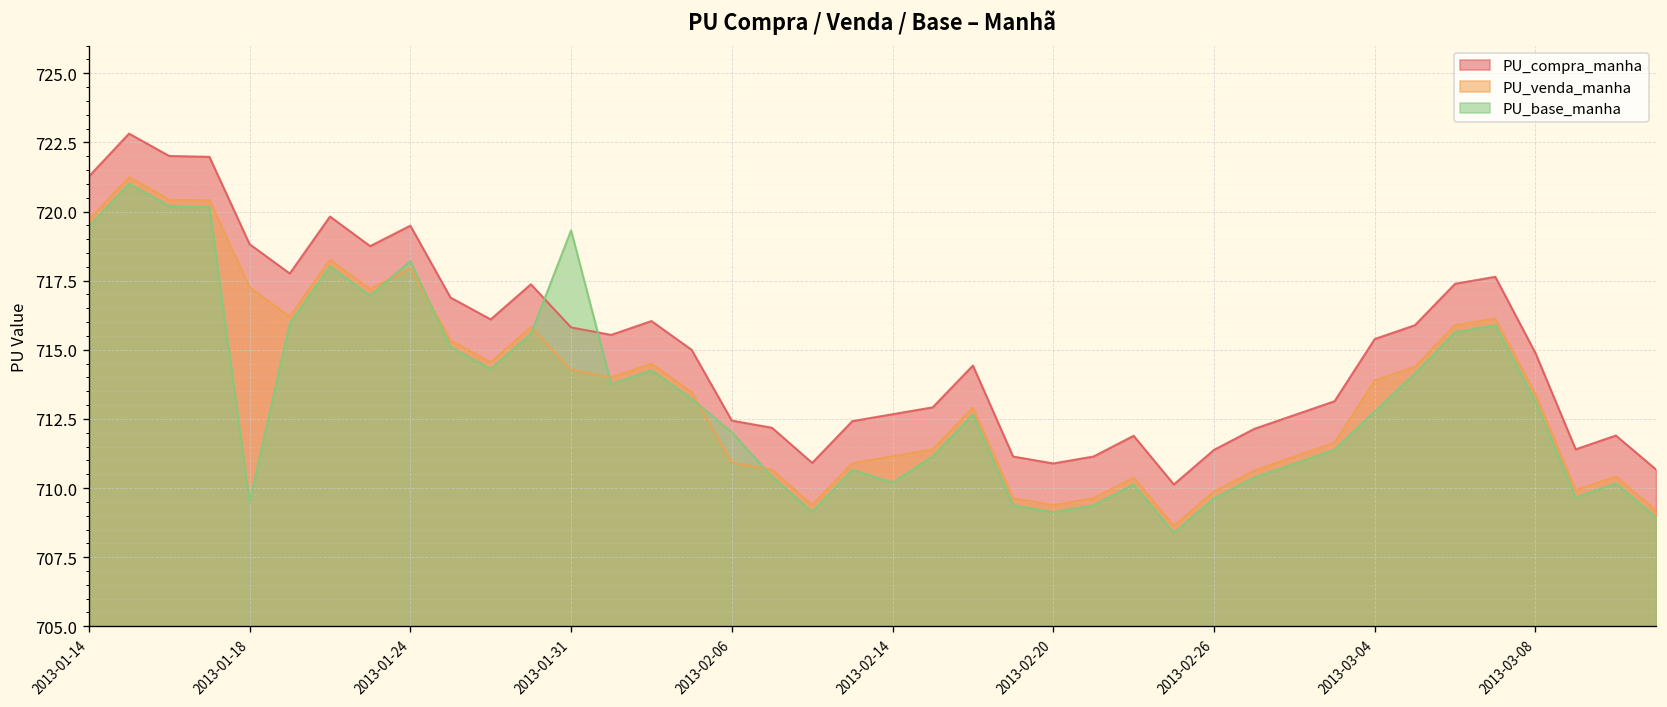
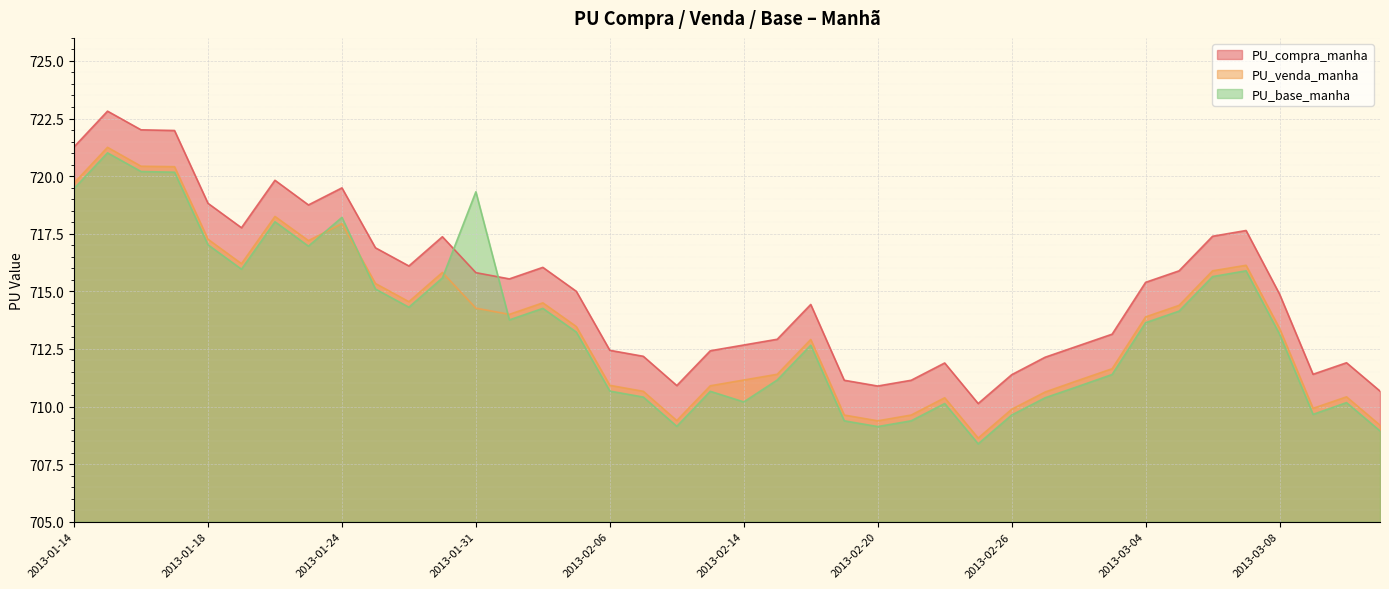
  {
    "PU_base_manha": {
      "2013-01-14": 719.5,
-     "2013-01-18": 709.5,
+     "2013-01-18": 717.0,
      "2013-01-24": 718.2,
      "2013-01-31": 719.3,
-     "2013-02-06": 712.0,
+     "2013-02-06": 710.7,
      "2013-02-14": 710.2,
      "2013-02-20": 709.1,
      "2013-02-26": 709.6,
-     "2013-03-04": 712.8,
+     "2013-03-04": 713.6,
      "2013-03-08": 713.1
    }
  }
